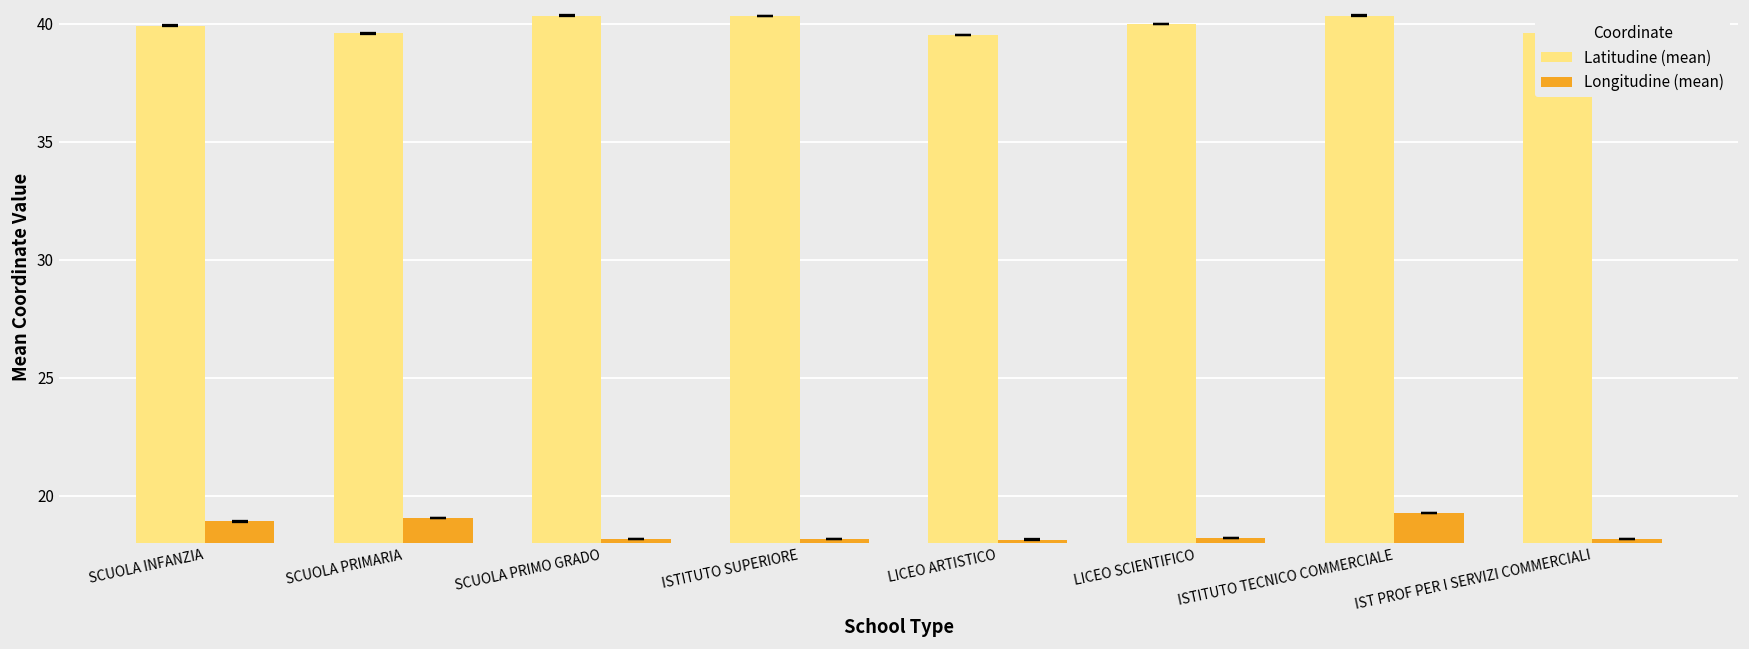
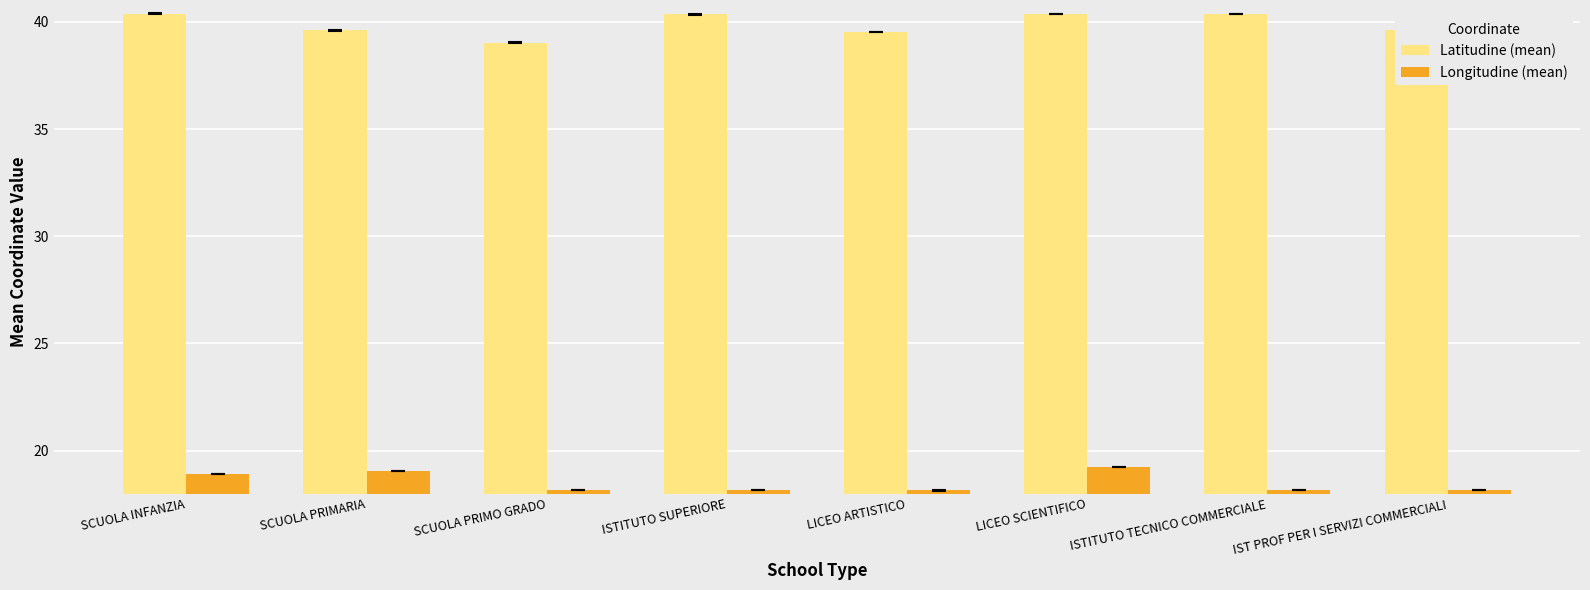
  {
    "Latitudine (mean)": {
-     "SCUOLA INFANZIA": 39.9,
+     "SCUOLA INFANZIA": 40.4,
      "SCUOLA PRIMARIA": 39.6,
-     "SCUOLA PRIMO GRADO": 40.4,
+     "SCUOLA PRIMO GRADO": 39.0,
      "ISTITUTO SUPERIORE": 40.3,
      "LICEO ARTISTICO": 39.5,
-     "LICEO SCIENTIFICO": 40.0,
+     "LICEO SCIENTIFICO": 40.4,
      "ISTITUTO TECNICO COMMERCIALE": 40.4
    },
    "Longitudine (mean)": {
      "SCUOLA INFANZIA": 18.9,
      "SCUOLA PRIMARIA": 19.1,
      "SCUOLA PRIMO GRADO": 18.2,
      "ISTITUTO SUPERIORE": 18.2,
      "LICEO ARTISTICO": 18.1,
-     "LICEO SCIENTIFICO": 18.2,
-     "ISTITUTO TECNICO COMMERCIALE": 19.3,
+     "LICEO SCIENTIFICO": 19.2,
+     "ISTITUTO TECNICO COMMERCIALE": 18.2,
      "IST PROF PER I SERVIZI COMMERCIALI": 18.2
    }
  }
